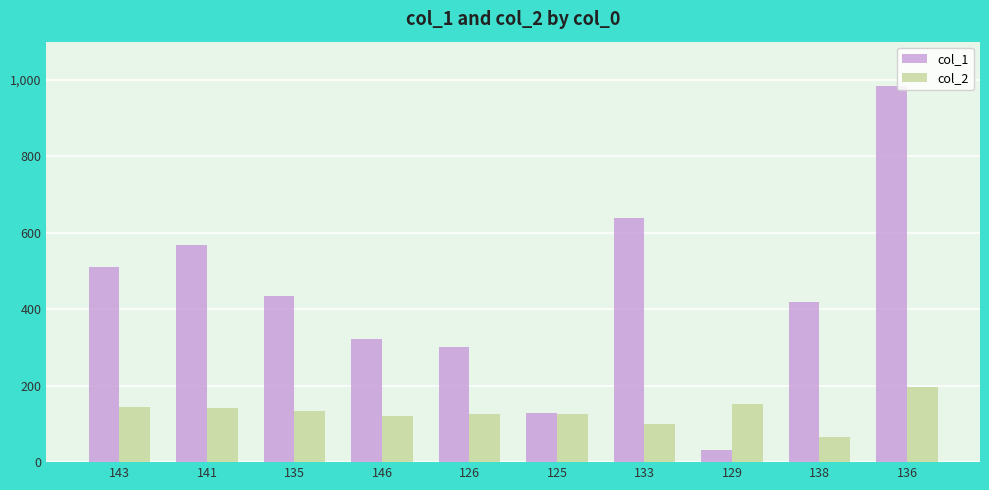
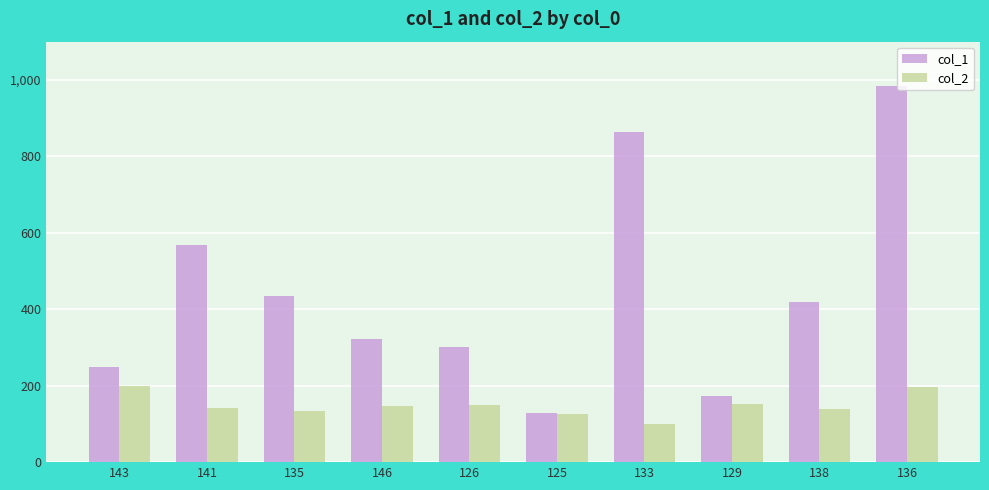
  {
    "col_1": {
-     "143": 510,
+     "143": 250,
      "141": 570,
      "135": 440,
      "146": 320,
      "126": 300,
      "125": 130,
-     "133": 640,
-     "129": 30,
+     "133": 860,
+     "129": 170,
      "138": 420,
      "136": 980
    },
    "col_2": {
-     "143": 140,
+     "143": 200,
      "141": 140,
      "135": 140,
-     "146": 120,
-     "126": 130,
+     "146": 150,
+     "126": 150,
      "125": 130,
      "133": 100,
      "129": 150,
-     "138": 70,
+     "138": 140,
      "136": 200
    }
  }
